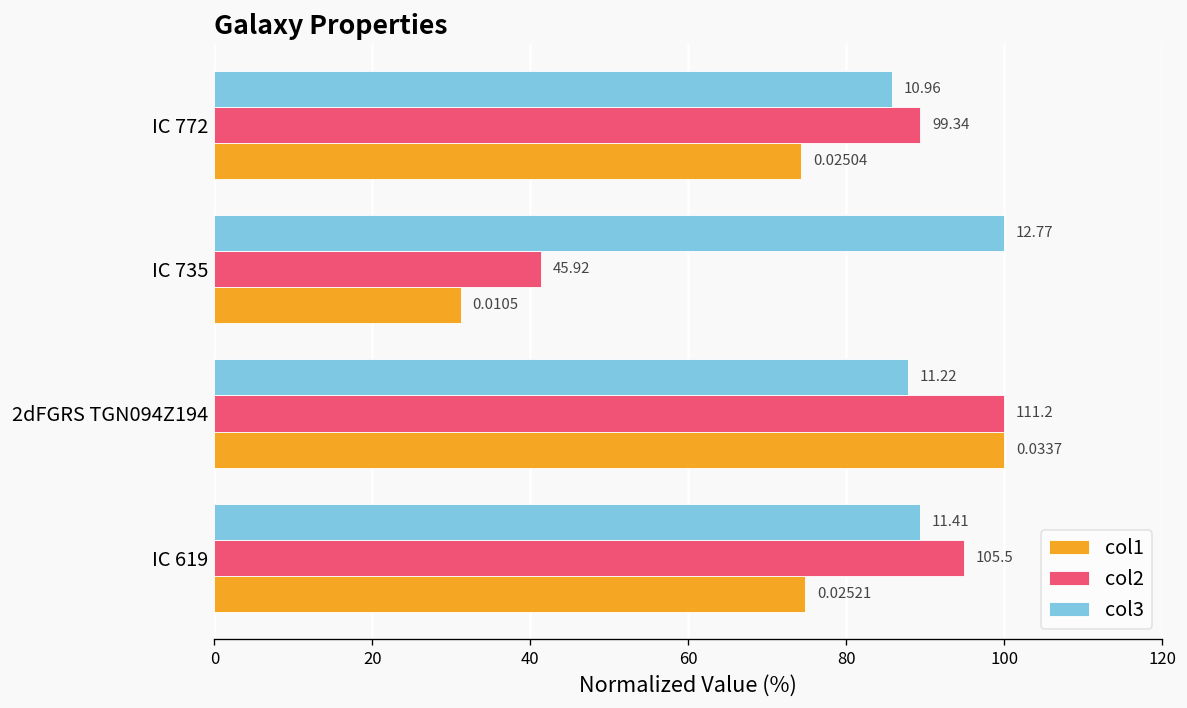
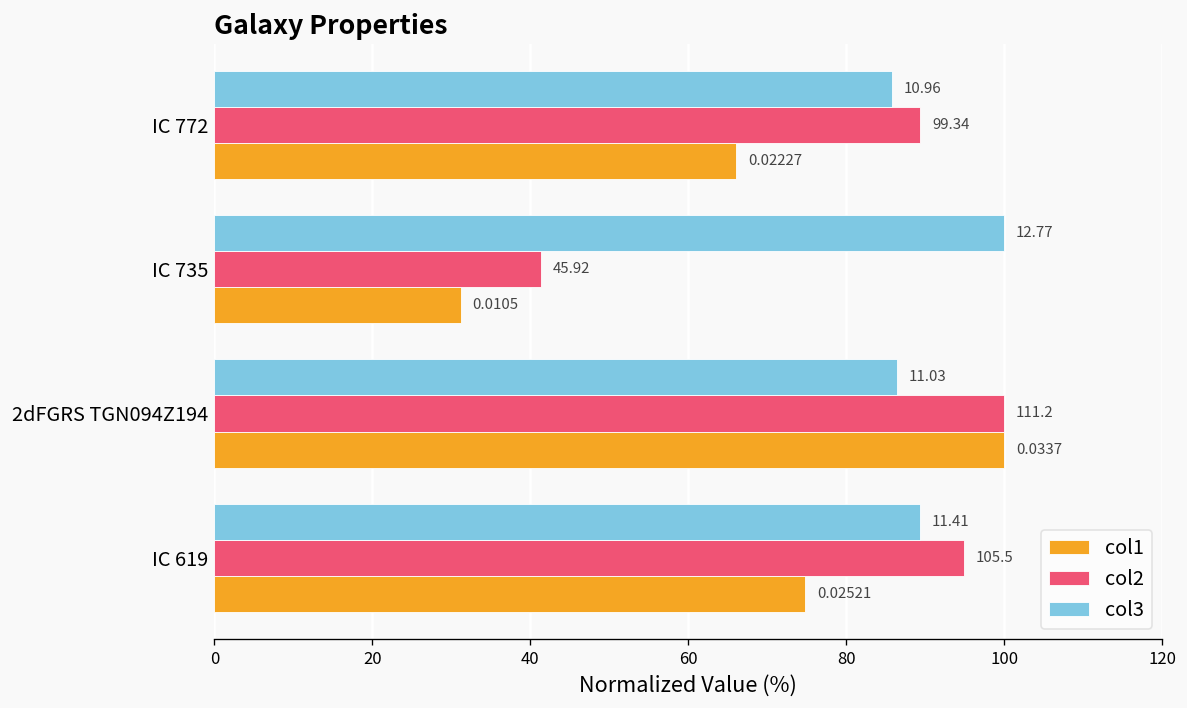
  {
    "col1": {
-     "IC 772": 0.02504
+     "IC 772": 0.02227
    },
    "col3": {
-     "2dFGRS TGN094Z194": 11.22
+     "2dFGRS TGN094Z194": 11.03
    }
  }
